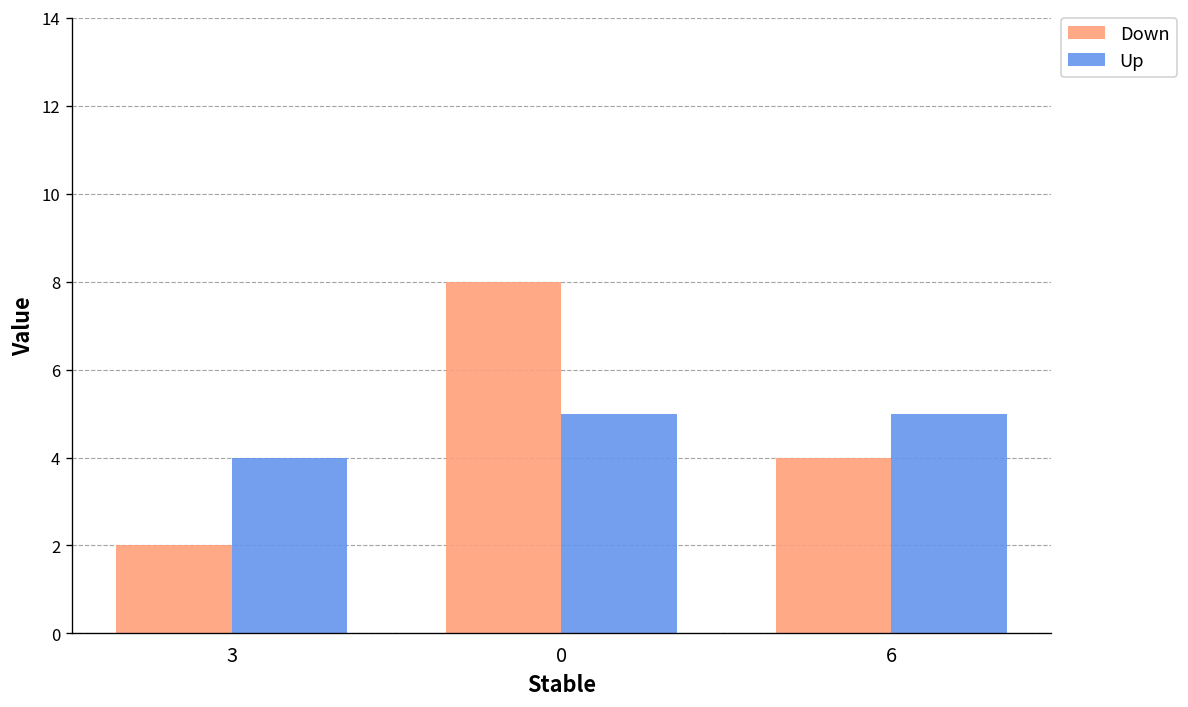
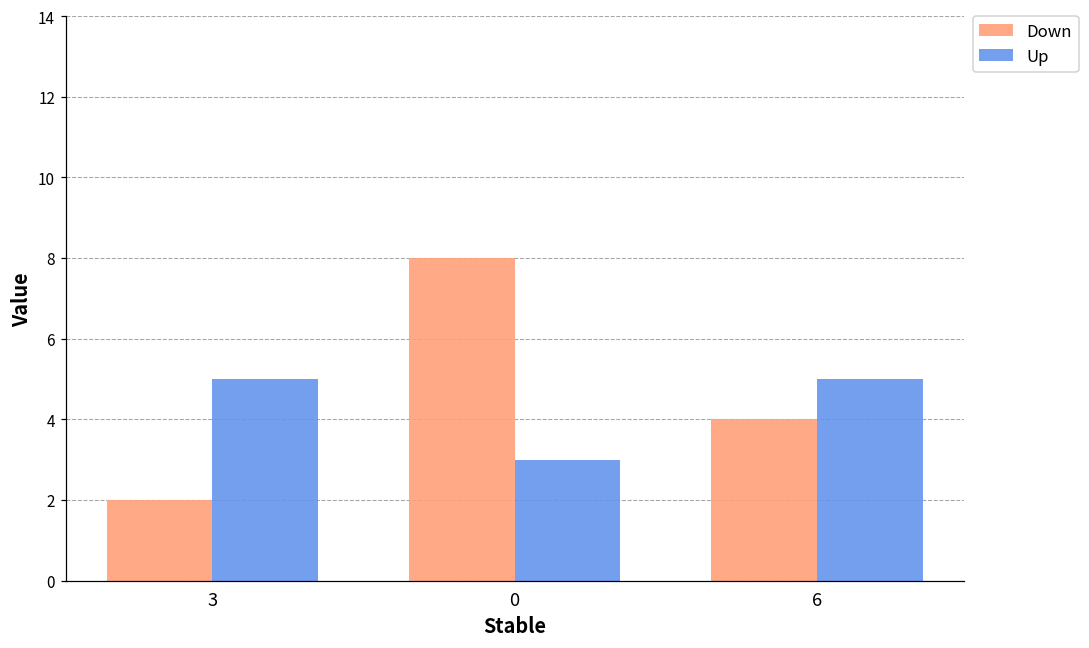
  {
    "Down": {
      "3": 2,
      "0": 8,
      "6": 4
    },
    "Up": {
-     "3": 4,
-     "0": 5,
+     "3": 5,
+     "0": 3,
      "6": 5
    }
  }
